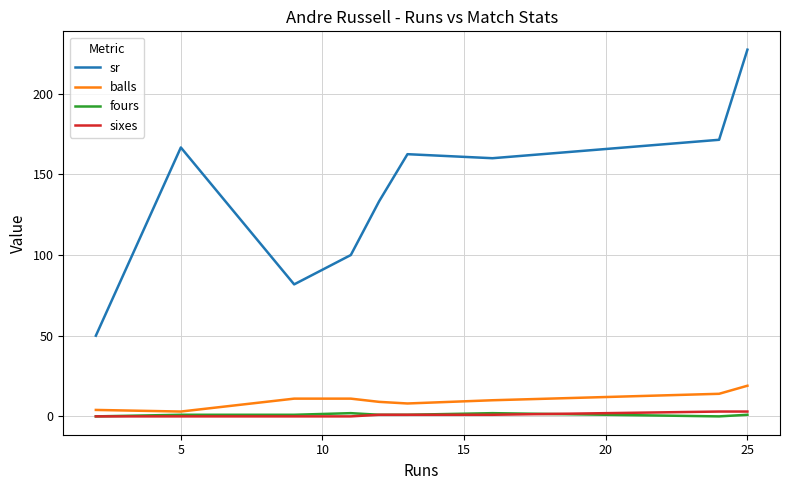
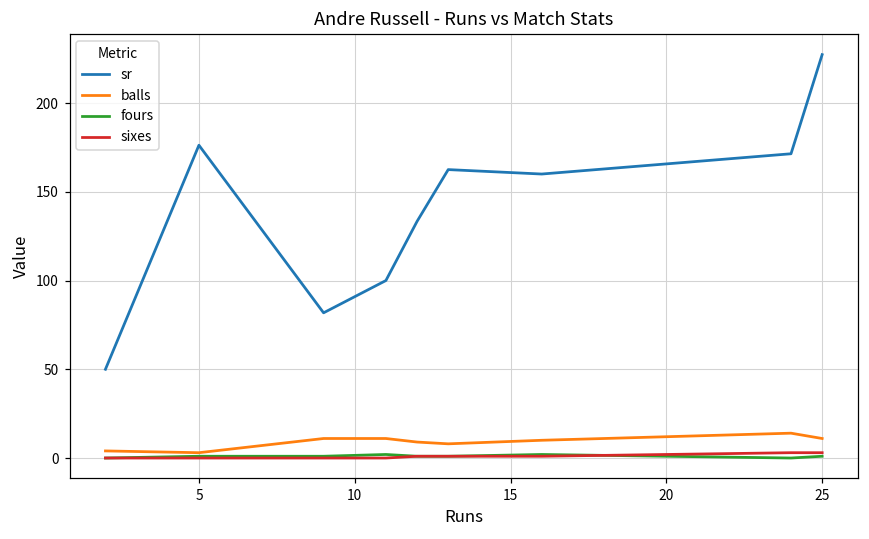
  {
    "sr": {
-     "5": 167,
+     "5": 176,
      "25": 227
    },
    "balls": {
      "5": 3,
-     "25": 19
+     "25": 11
    },
    "fours": {
      "25": 1
    },
    "sixes": {
      "25": 3
    }
  }
